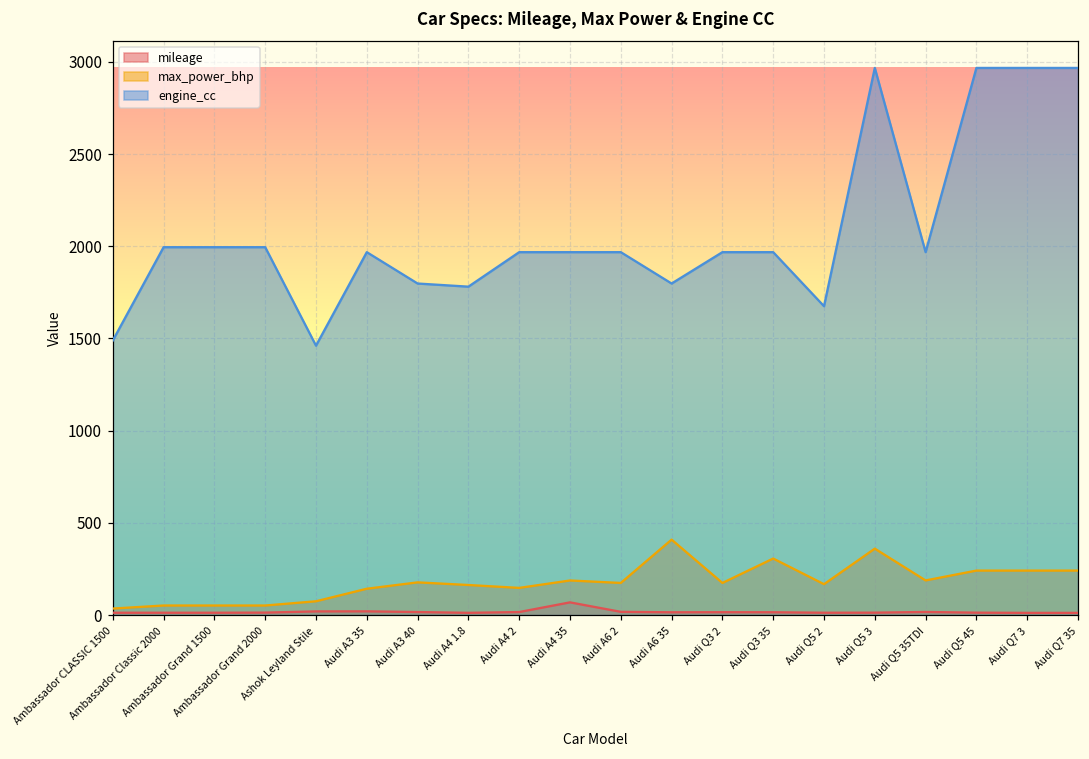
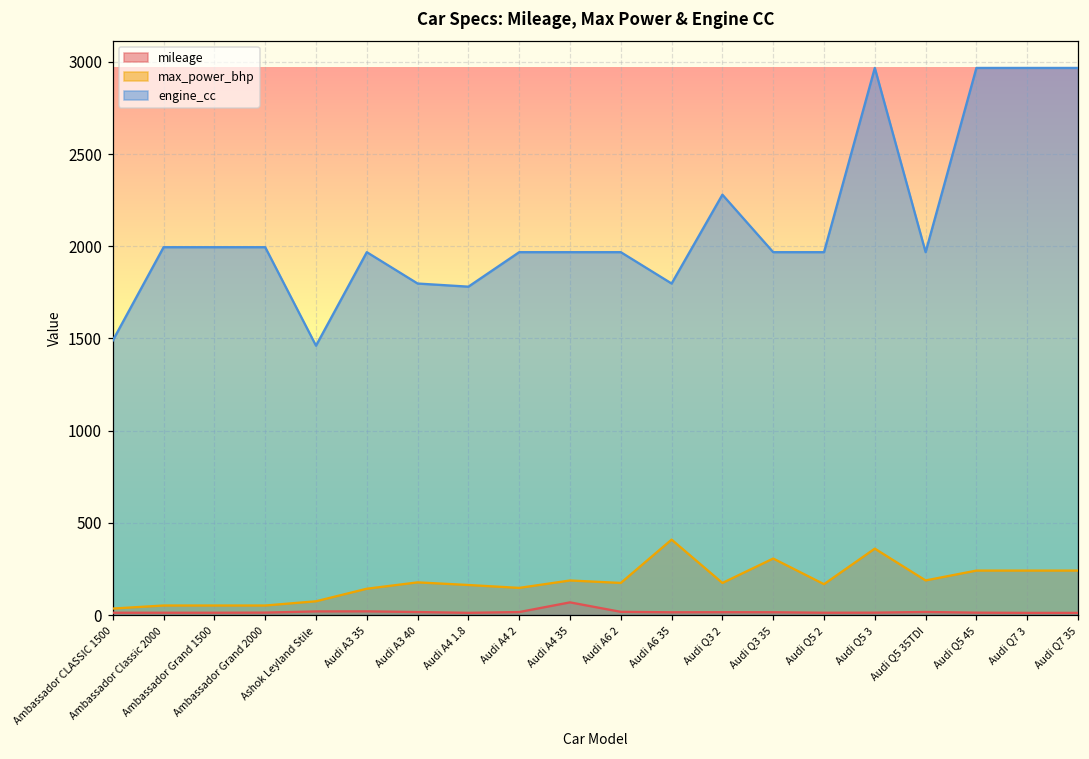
  {
    "mileage": {
      "Ambassador CLASSIC 1500": 10,
      "Ambassador Classic 2000": 10,
      "Ambassador Grand 1500": 10,
      "Ambassador Grand 2000": 10,
      "Ashok Leyland Stile": 20,
      "Audi A3 35": 20,
      "Audi A3 40": 20,
      "Audi A4 1.8": 10,
      "Audi A4 2": 20,
      "Audi A4 35": 70,
      "Audi A6 2": 20,
      "Audi A6 35": 20,
      "Audi Q3 2": 20,
      "Audi Q3 35": 20,
      "Audi Q5 2": 10,
      "Audi Q5 3": 10,
      "Audi Q5 35TDI": 20,
      "Audi Q5 45": 10,
      "Audi Q7 3": 10,
      "Audi Q7 35": 10
    },
    "max_power_bhp": {
      "Ambassador CLASSIC 1500": 40,
      "Ambassador Classic 2000": 50,
      "Ambassador Grand 1500": 50,
      "Ambassador Grand 2000": 50,
      "Ashok Leyland Stile": 80,
      "Audi A3 35": 140,
      "Audi A3 40": 180,
      "Audi A4 1.8": 160,
      "Audi A4 2": 150,
      "Audi A4 35": 190,
      "Audi A6 2": 170,
      "Audi A6 35": 410,
      "Audi Q3 2": 170,
      "Audi Q3 35": 310,
      "Audi Q5 2": 170,
      "Audi Q5 3": 360,
      "Audi Q5 35TDI": 190,
      "Audi Q5 45": 240,
      "Audi Q7 3": 240,
      "Audi Q7 35": 240
    },
    "engine_cc": {
      "Ambassador CLASSIC 1500": 1490,
      "Ambassador Classic 2000": 2000,
      "Ambassador Grand 1500": 2000,
      "Ambassador Grand 2000": 2000,
      "Ashok Leyland Stile": 1460,
      "Audi A3 35": 1970,
      "Audi A3 40": 1800,
      "Audi A4 1.8": 1780,
      "Audi A4 2": 1970,
      "Audi A4 35": 1970,
      "Audi A6 2": 1970,
      "Audi A6 35": 1800,
-     "Audi Q3 2": 1970,
+     "Audi Q3 2": 2280,
      "Audi Q3 35": 1970,
-     "Audi Q5 2": 1680,
+     "Audi Q5 2": 1970,
      "Audi Q5 3": 2970,
      "Audi Q5 35TDI": 1970,
      "Audi Q5 45": 2970,
      "Audi Q7 3": 2970,
      "Audi Q7 35": 2970
    }
  }
